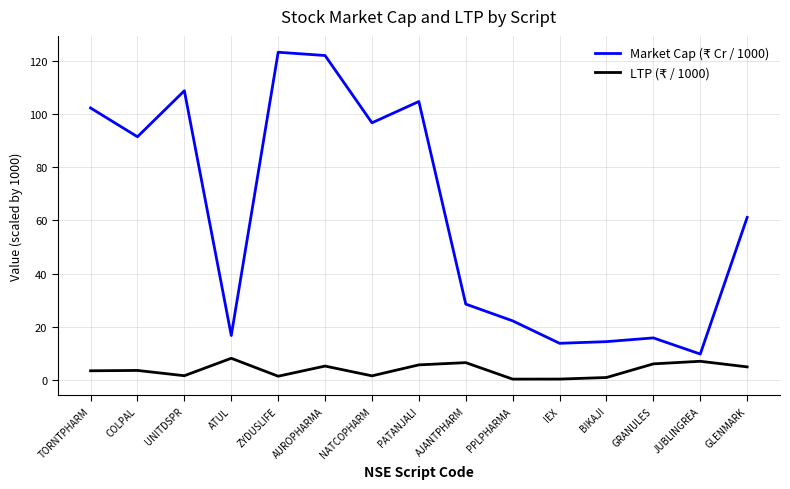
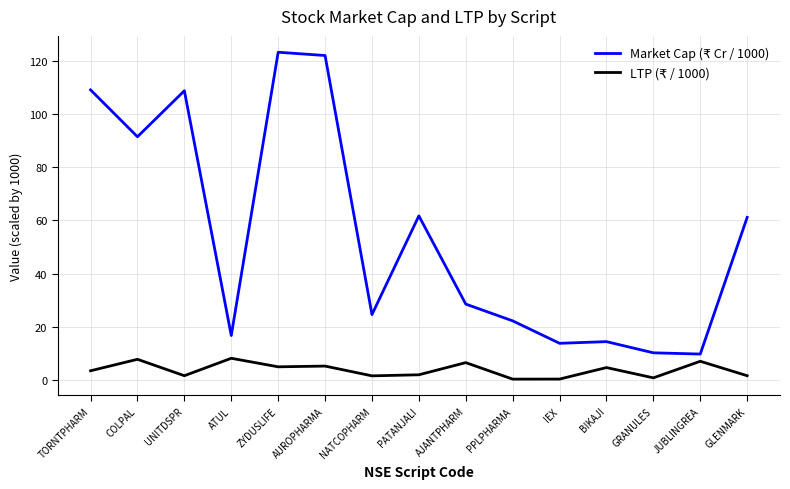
  {
    "Market Cap (₹ Cr / 1000)": {
-     "TORNTPHARM": 102,
+     "TORNTPHARM": 109,
      "COLPAL": 92,
      "UNITDSPR": 109,
      "ATUL": 17,
      "ZYDUSLIFE": 123,
      "AUROPHARMA": 122,
-     "NATCOPHARM": 97,
-     "PATANJALI": 105,
+     "NATCOPHARM": 25,
+     "PATANJALI": 62,
      "AJANTPHARM": 28,
      "PPLPHARMA": 22,
      "IEX": 14,
      "BIKAJI": 14,
-     "GRANULES": 16,
+     "GRANULES": 10,
      "JUBLINGREA": 10,
      "GLENMARK": 61
    },
    "LTP (₹ / 1000)": {
      "TORNTPHARM": 3,
-     "COLPAL": 3,
+     "COLPAL": 8,
      "UNITDSPR": 1,
      "ATUL": 8,
-     "ZYDUSLIFE": 1,
+     "ZYDUSLIFE": 5,
      "AUROPHARMA": 5,
      "NATCOPHARM": 1,
-     "PATANJALI": 6,
+     "PATANJALI": 2,
      "AJANTPHARM": 6,
      "PPLPHARMA": 0,
      "IEX": 0,
-     "BIKAJI": 1,
-     "GRANULES": 6,
+     "BIKAJI": 5,
+     "GRANULES": 1,
      "JUBLINGREA": 7,
-     "GLENMARK": 5
+     "GLENMARK": 1
    }
  }
